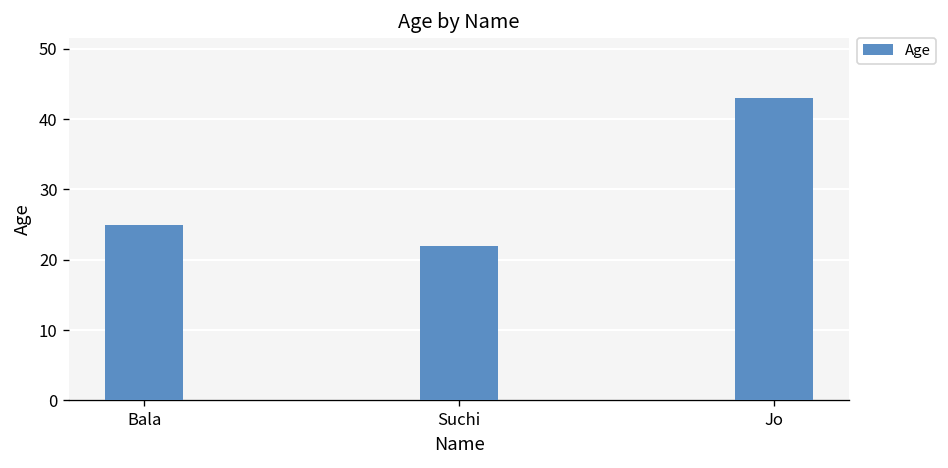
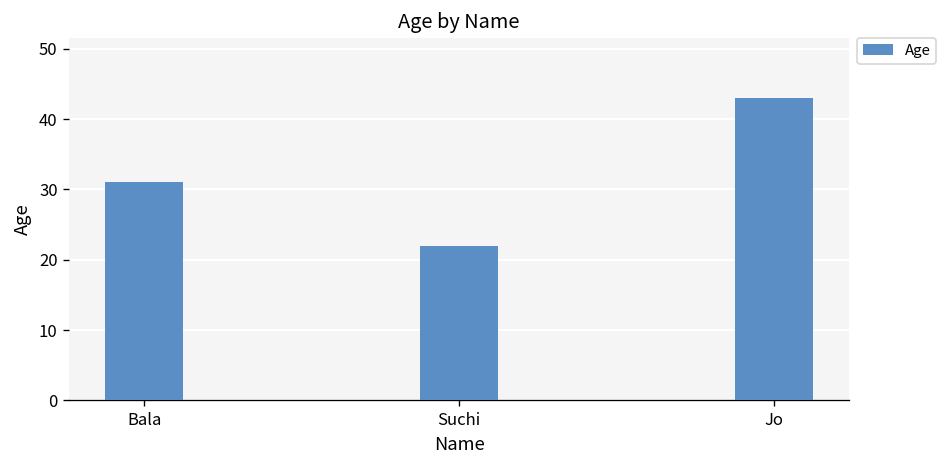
  {
-   "Bala": 25,
+   "Bala": 31,
    "Suchi": 22,
    "Jo": 43
  }
